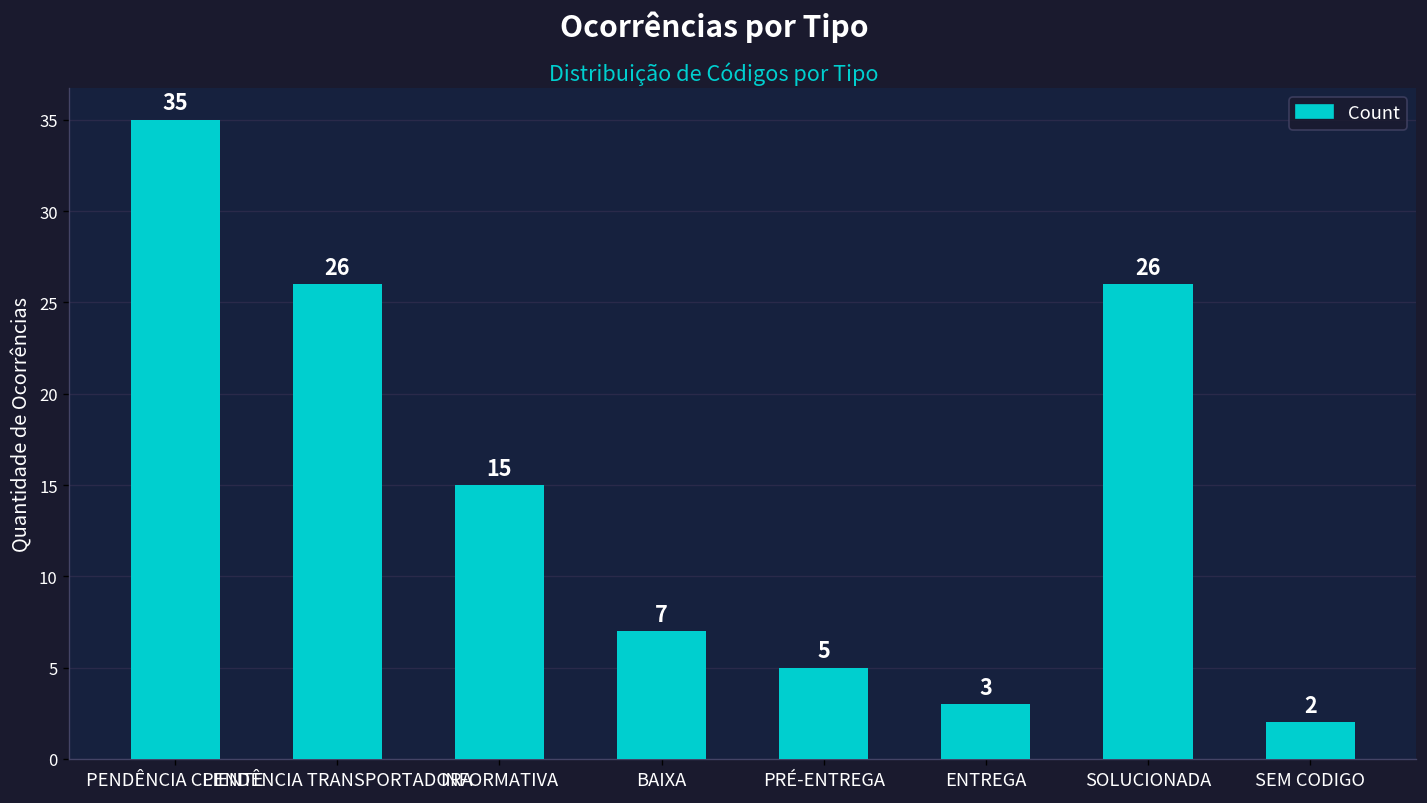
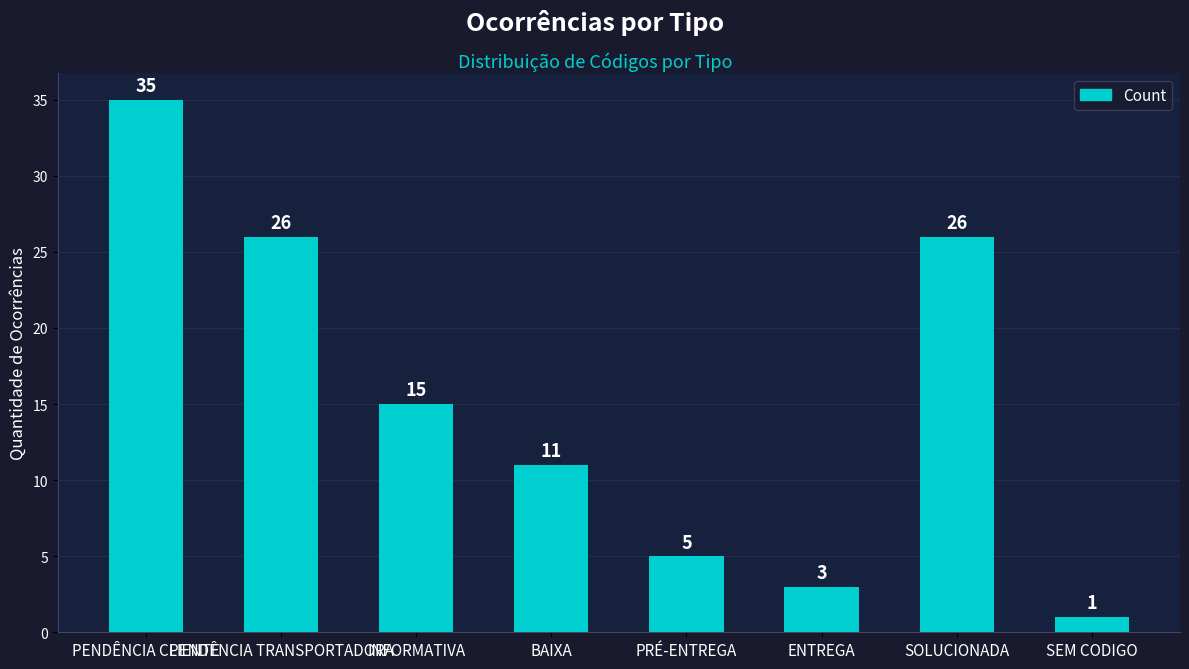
  {
-   "BAIXA": 7,
+   "BAIXA": 11,
    "PRÉ-ENTREGA": 5,
    "ENTREGA": 3,
    "SOLUCIONADA": 26,
-   "SEM CODIGO": 2
+   "SEM CODIGO": 1
  }
